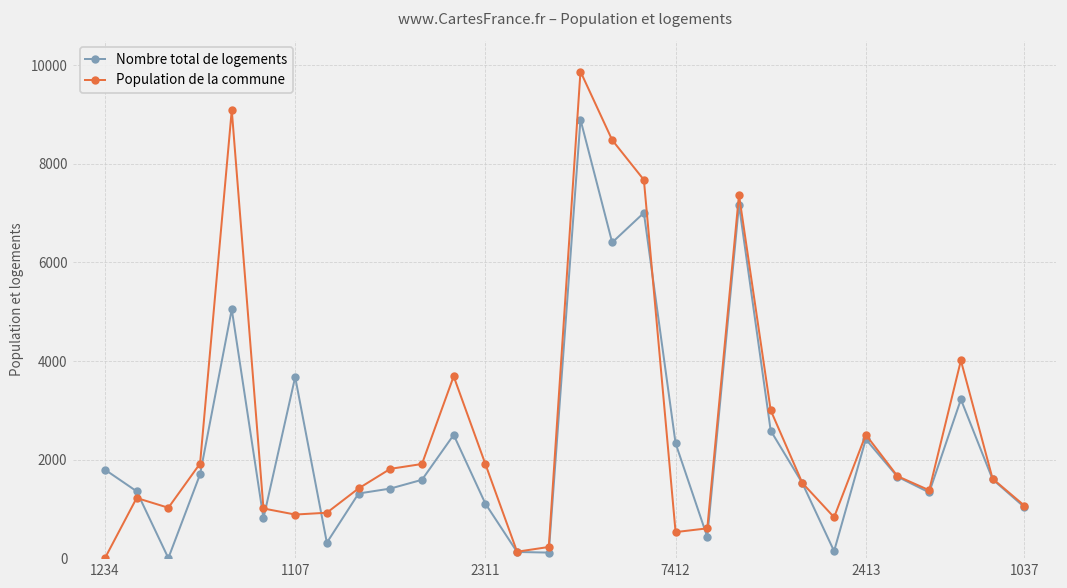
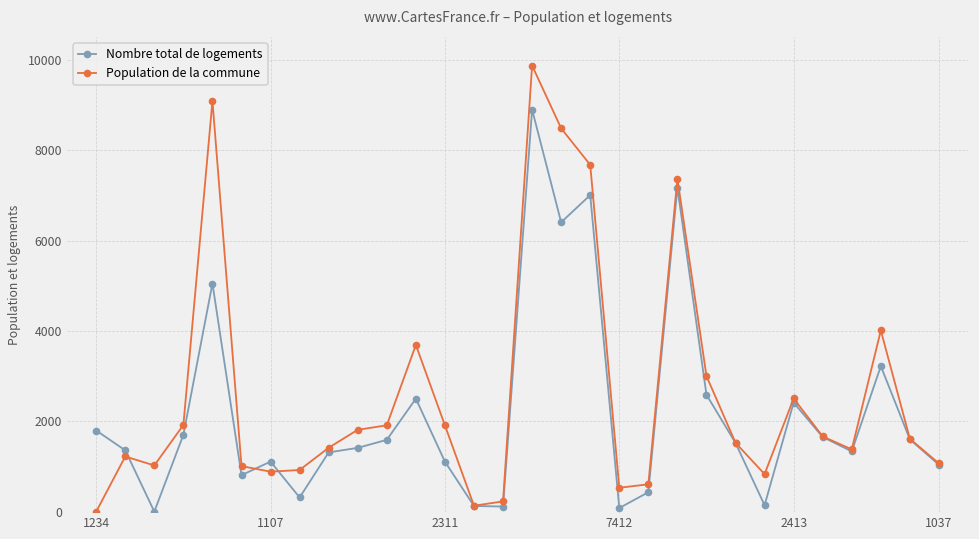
  {
    "Nombre total de logements": {
      "1234": 1800,
-     "1107": 3700,
+     "1107": 1100,
      "2311": 1100,
-     "7412": 2300,
+     "7412": 100,
      "2413": 2400
    },
    "Population de la commune": {
      "1234": 0,
      "1107": 900,
      "2311": 1900,
      "7412": 500,
      "2413": 2500
    }
  }
